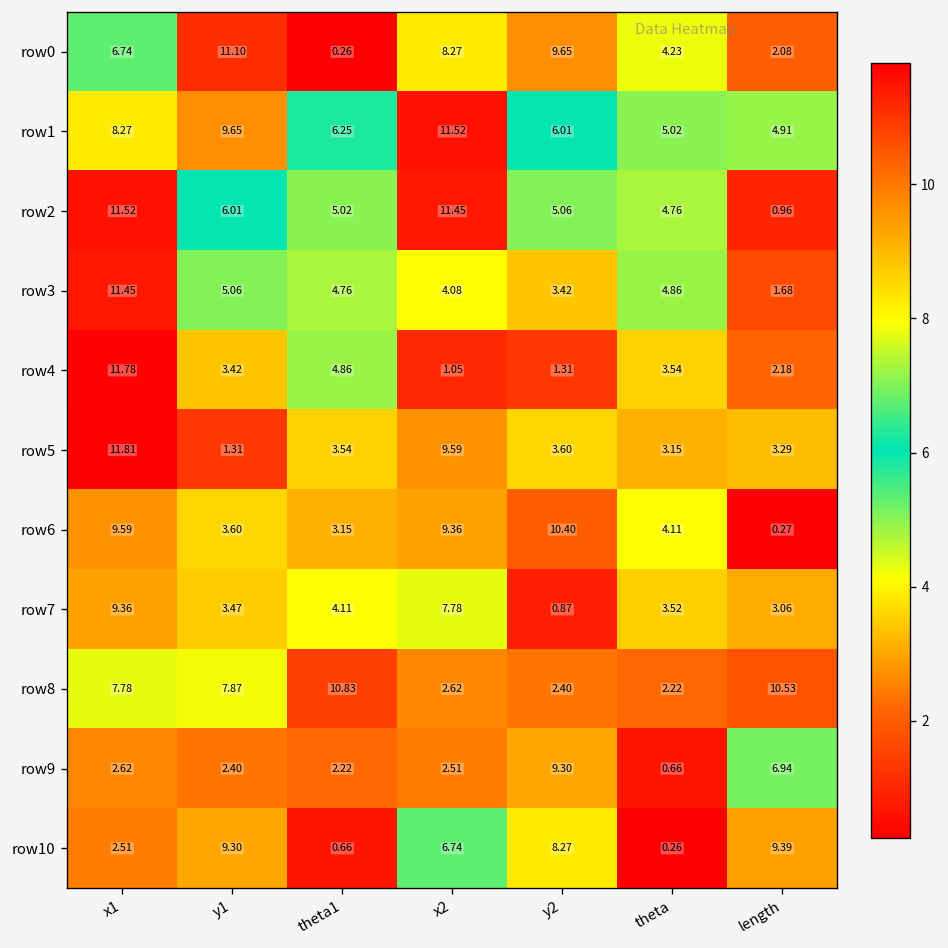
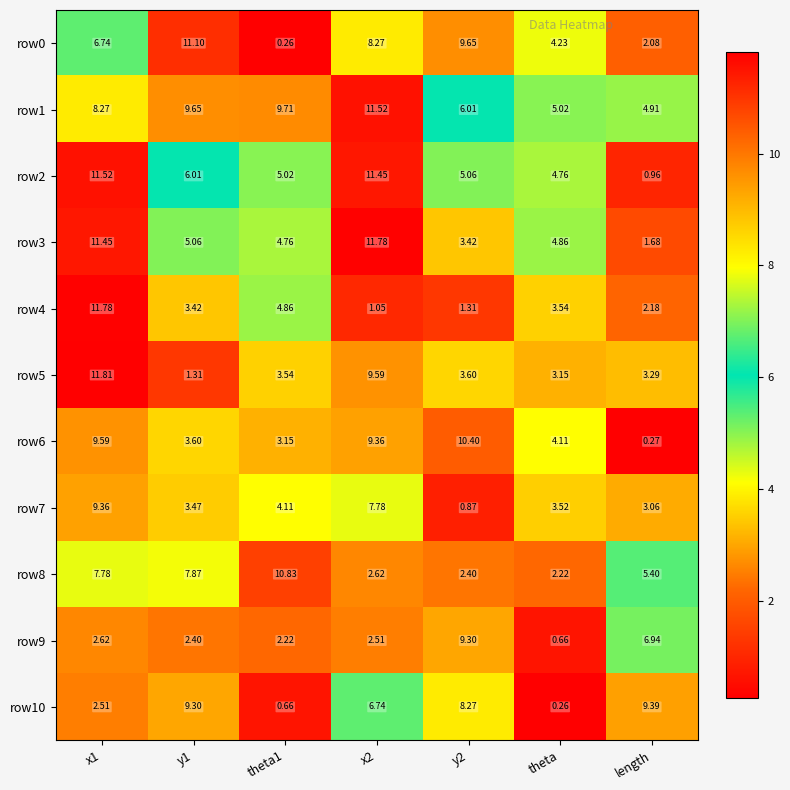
  {
    "row1": {
-     "theta1": 6.25
+     "theta1": 9.71
    },
    "row3": {
-     "x2": 4.08
+     "x2": 11.78
    },
    "row8": {
-     "length": 10.53
+     "length": 5.40
    }
  }
